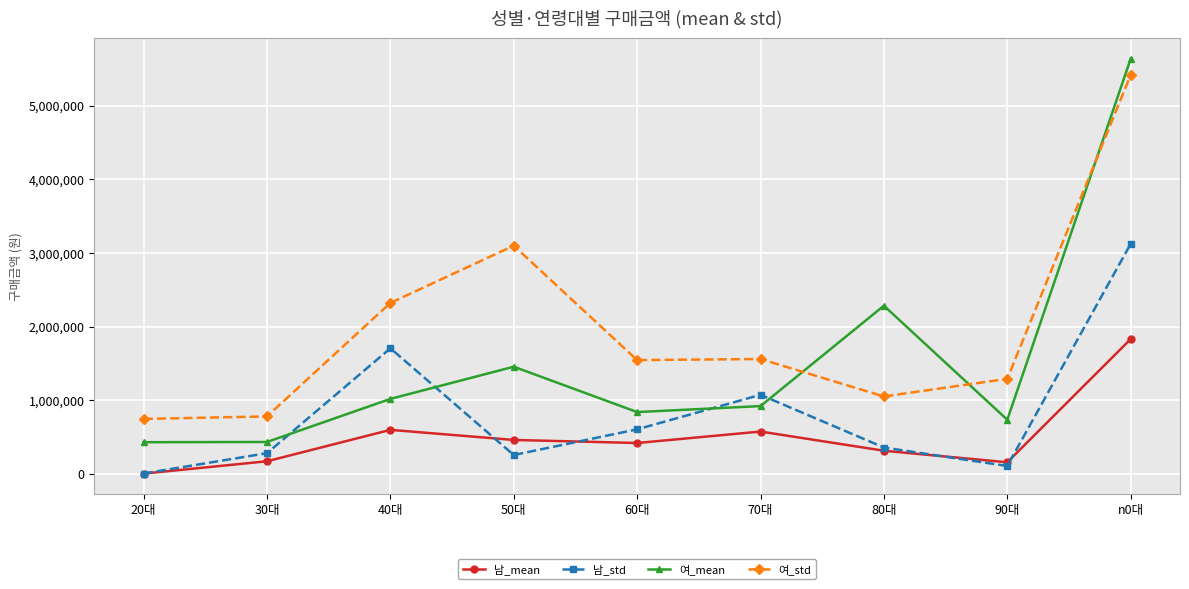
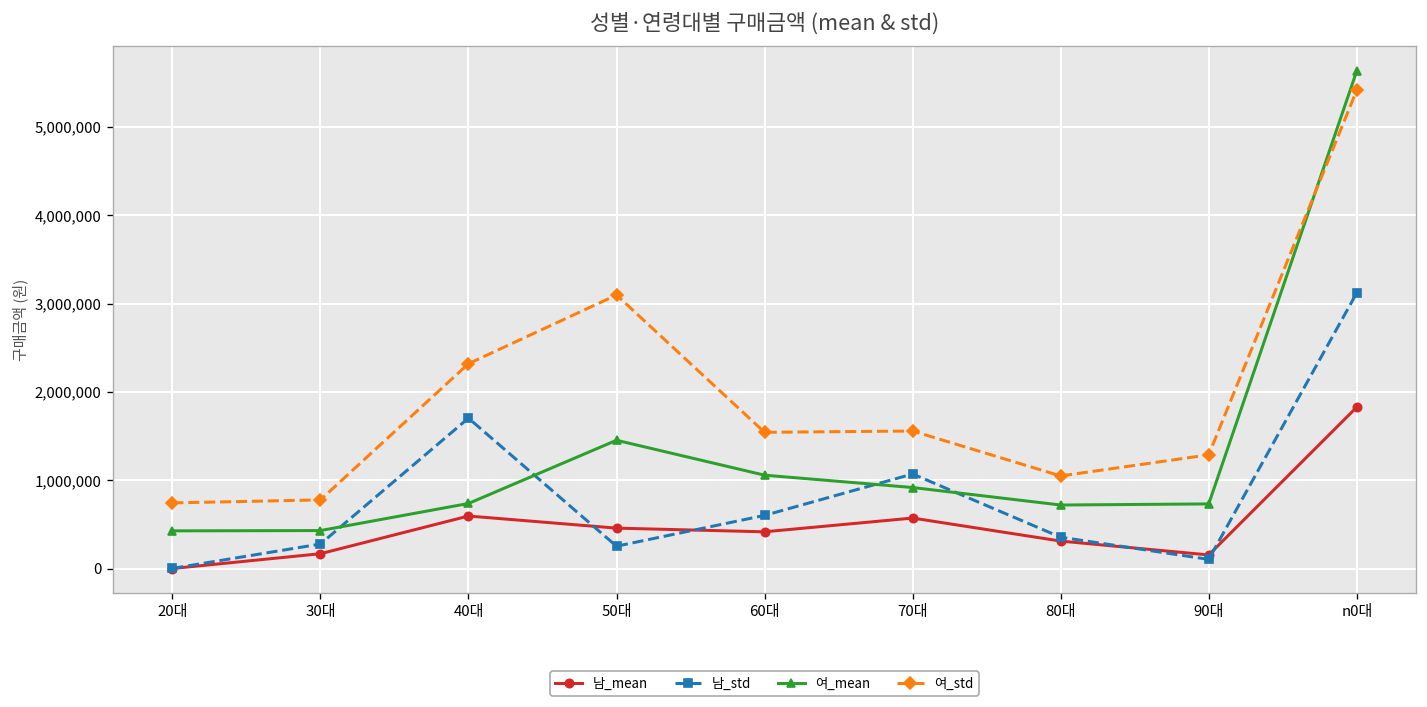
  {
    "남_mean": {
      "30대": "200,000",
      "40대": "600,000",
      "50대": "500,000",
      "60대": "400,000",
      "70대": "600,000",
      "80대": "300,000",
      "90대": "200,000",
      "n0대": "1,800,000"
    },
    "남_std": {
      "30대": "300,000",
      "40대": "1,700,000",
      "50대": "300,000",
      "60대": "600,000",
      "70대": "1,100,000",
      "80대": "400,000",
      "90대": "100,000",
      "n0대": "3,100,000"
    },
    "여_mean": {
      "20대": "400,000",
      "30대": "400,000",
-     "40대": "1,000,000",
+     "40대": "700,000",
      "50대": "1,500,000",
-     "60대": "800,000",
+     "60대": "1,100,000",
      "70대": "900,000",
-     "80대": "2,300,000",
+     "80대": "700,000",
      "90대": "700,000",
      "n0대": "5,600,000"
    },
    "여_std": {
      "20대": "700,000",
      "30대": "800,000",
      "40대": "2,300,000",
      "50대": "3,100,000",
      "60대": "1,500,000",
      "70대": "1,600,000",
      "80대": "1,100,000",
      "90대": "1,300,000",
      "n0대": "5,400,000"
    }
  }
